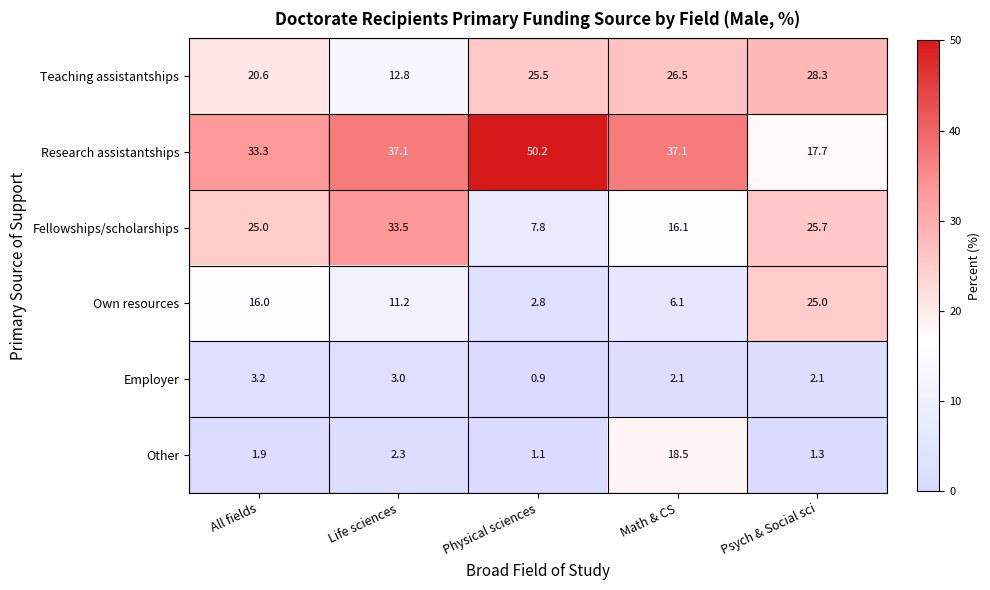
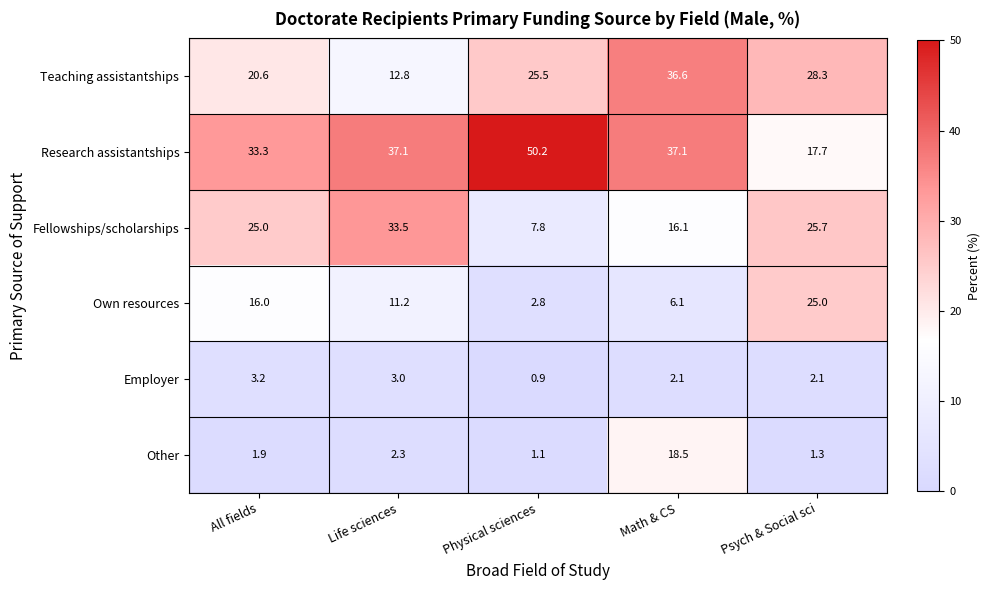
  {
    "Teaching assistantships": {
      "All fields": 20.6,
      "Life sciences": 12.8,
      "Physical sciences": 25.5,
-     "Math & CS": 26.5,
+     "Math & CS": 36.6,
      "Psych & Social sci": 28.3
    },
    "Research assistantships": {
      "All fields": 33.3,
      "Life sciences": 37.1,
      "Physical sciences": 50.2,
      "Math & CS": 37.1,
      "Psych & Social sci": 17.7
    },
    "Fellowships/scholarships": {
      "All fields": 25.0,
      "Life sciences": 33.5,
      "Physical sciences": 7.8,
      "Math & CS": 16.1,
      "Psych & Social sci": 25.7
    },
    "Own resources": {
      "All fields": 16.0,
      "Life sciences": 11.2,
      "Physical sciences": 2.8,
      "Math & CS": 6.1,
      "Psych & Social sci": 25.0
    },
    "Employer": {
      "All fields": 3.2,
      "Life sciences": 3.0,
      "Physical sciences": 0.9,
      "Math & CS": 2.1,
      "Psych & Social sci": 2.1
    },
    "Other": {
      "All fields": 1.9,
      "Life sciences": 2.3,
      "Physical sciences": 1.1,
      "Math & CS": 18.5,
      "Psych & Social sci": 1.3
    }
  }
